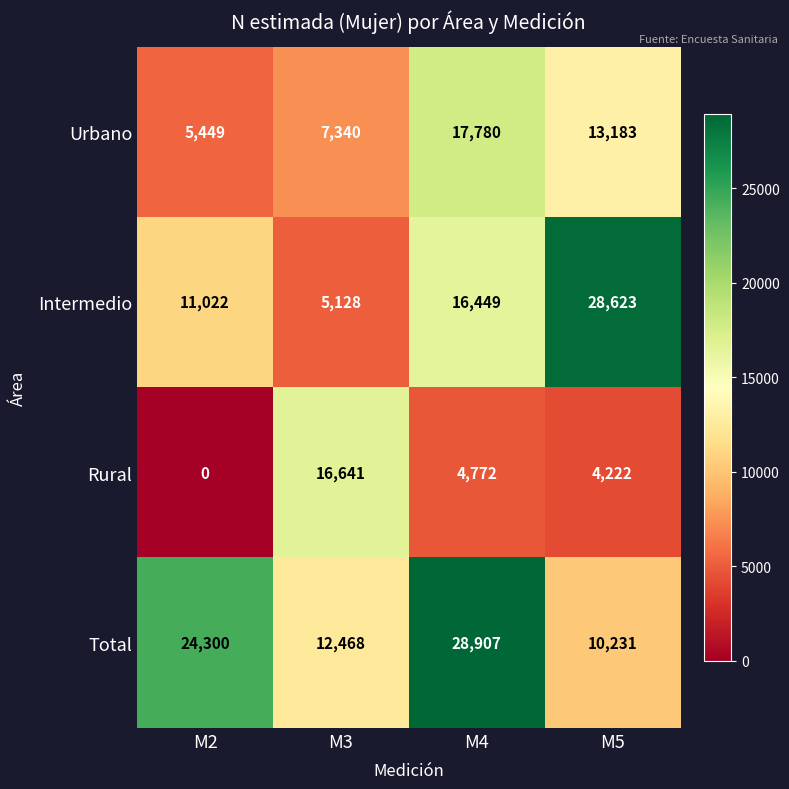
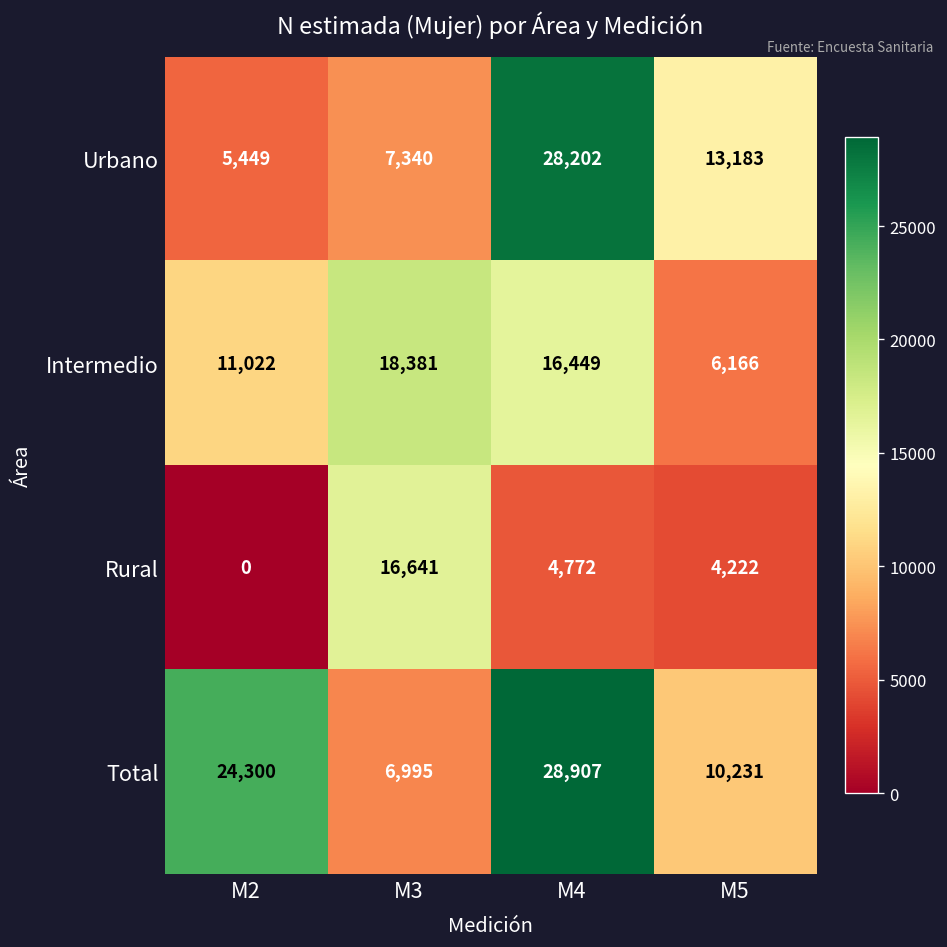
  {
    "Urbano": {
      "M2": "5,449",
      "M3": "7,340",
-     "M4": "17,780",
+     "M4": "28,202",
      "M5": "13,183"
    },
    "Intermedio": {
      "M2": "11,022",
-     "M3": "5,128",
+     "M3": "18,381",
      "M4": "16,449",
-     "M5": "28,623"
+     "M5": "6,166"
    },
    "Rural": {
      "M2": "0",
      "M3": "16,641",
      "M4": "4,772",
      "M5": "4,222"
    },
    "Total": {
      "M2": "24,300",
-     "M3": "12,468",
+     "M3": "6,995",
      "M4": "28,907",
      "M5": "10,231"
    }
  }
